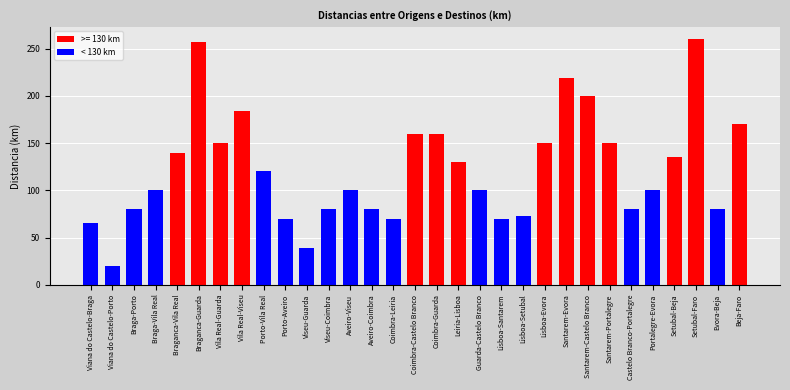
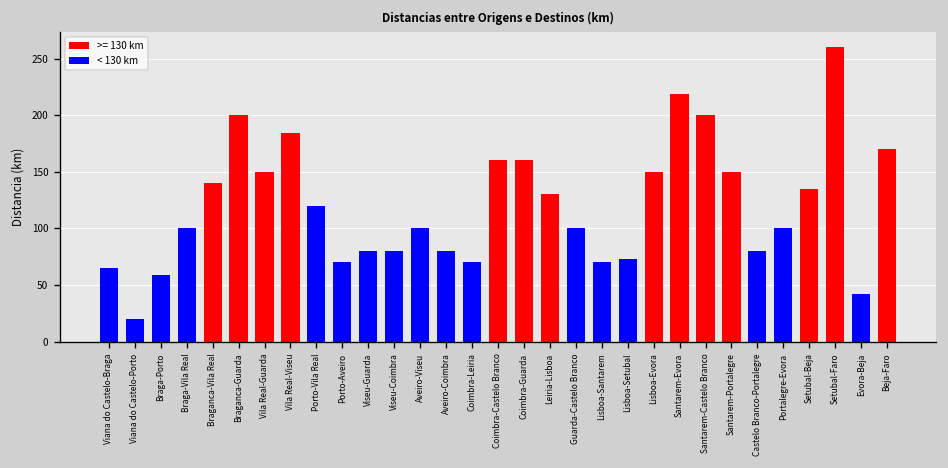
  {
    "Viana do Castelo-Braga": 70,
    "Viana do Castelo-Porto": 20,
-   "Braga-Porto": 80,
+   "Braga-Porto": 60,
    "Braga-Vila Real": 100,
    "Braganca-Vila Real": 140,
-   "Braganca-Guarda": 260,
+   "Braganca-Guarda": 200,
    "Vila Real-Guarda": 150,
    "Vila Real-Viseu": 180,
    "Porto-Vila Real": 120,
    "Porto-Aveiro": 70,
-   "Viseu-Guarda": 40,
+   "Viseu-Guarda": 80,
    "Viseu-Coimbra": 80,
    "Aveiro-Viseu": 100,
    "Aveiro-Coimbra": 80,
    "Coimbra-Leiria": 70,
    "Coimbra-Castelo Branco": 160,
    "Coimbra-Guarda": 160,
    "Leiria-Lisboa": 130,
    "Guarda-Castelo Branco": 100,
    "Lisboa-Santarem": 70,
    "Lisboa-Setubal": 70,
    "Lisboa-Evora": 150,
    "Santarem-Evora": 220,
    "Santarem-Castelo Branco": 200,
    "Santarem-Portalegre": 150,
    "Castelo Branco-Portalegre": 80,
    "Portalegre-Evora": 100,
    "Setubal-Beja": 140,
    "Setubal-Faro": 260,
-   "Evora-Beja": 80,
+   "Evora-Beja": 40,
    "Beja-Faro": 170
  }
